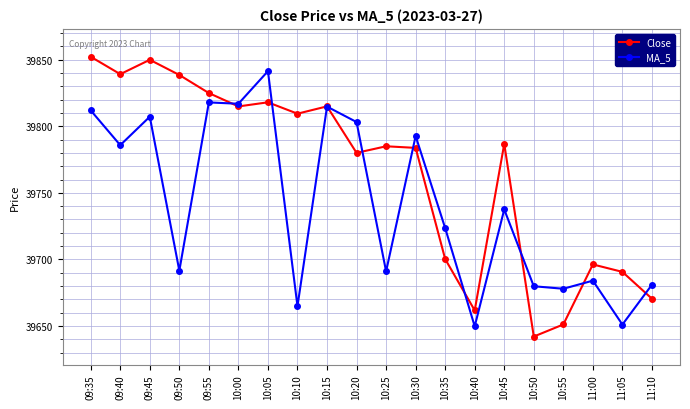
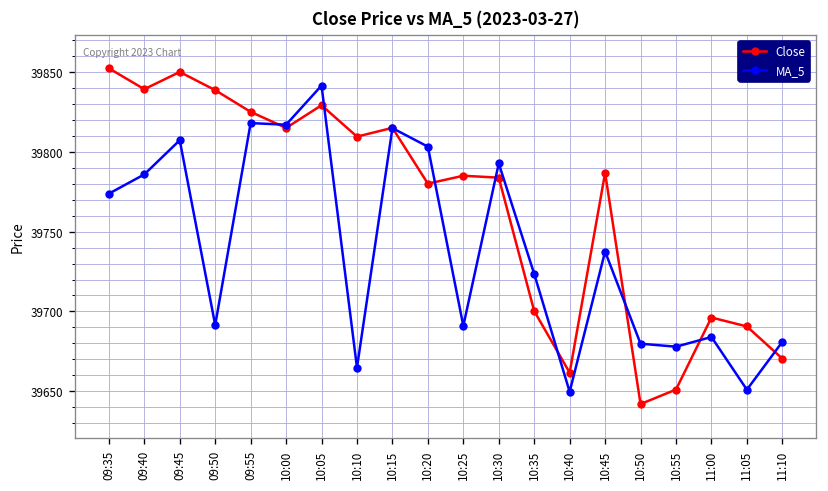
  {
    "Close": {
      "09:40": 39839,
      "09:45": 39850,
      "09:50": 39839,
      "09:55": 39825,
      "10:00": 39815,
-     "10:05": 39818,
+     "10:05": 39829,
      "10:10": 39810,
      "10:20": 39780,
      "10:25": 39785,
      "10:30": 39784,
      "10:35": 39700,
      "10:40": 39662,
      "10:45": 39787,
      "10:50": 39642,
      "10:55": 39651,
      "11:00": 39696,
      "11:05": 39691,
      "11:10": 39670
    },
    "MA_5": {
-     "09:35": 39812,
+     "09:35": 39774,
      "09:40": 39786,
      "09:45": 39807,
      "09:50": 39691,
      "09:55": 39818,
      "10:00": 39817,
      "10:05": 39841,
      "10:10": 39665,
      "10:20": 39803,
      "10:25": 39691,
      "10:30": 39793,
      "10:35": 39724,
      "10:40": 39650,
      "10:45": 39738,
      "10:50": 39680,
      "10:55": 39678,
      "11:00": 39684,
      "11:05": 39651,
      "11:10": 39681
    }
  }
